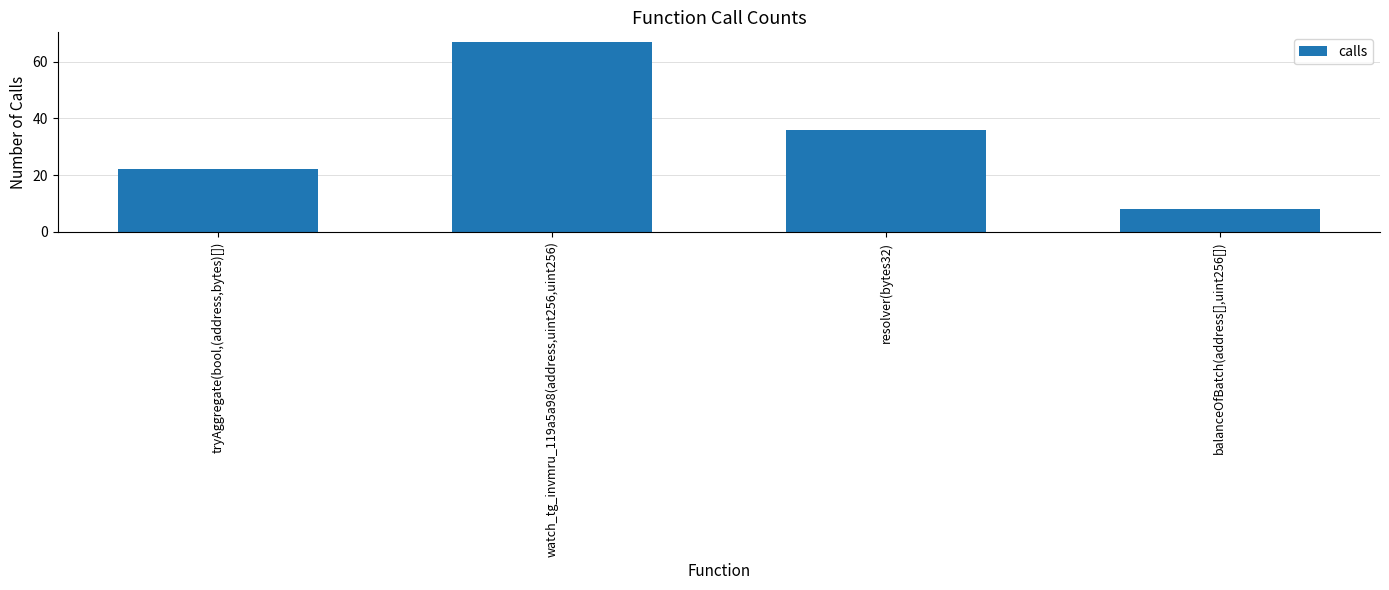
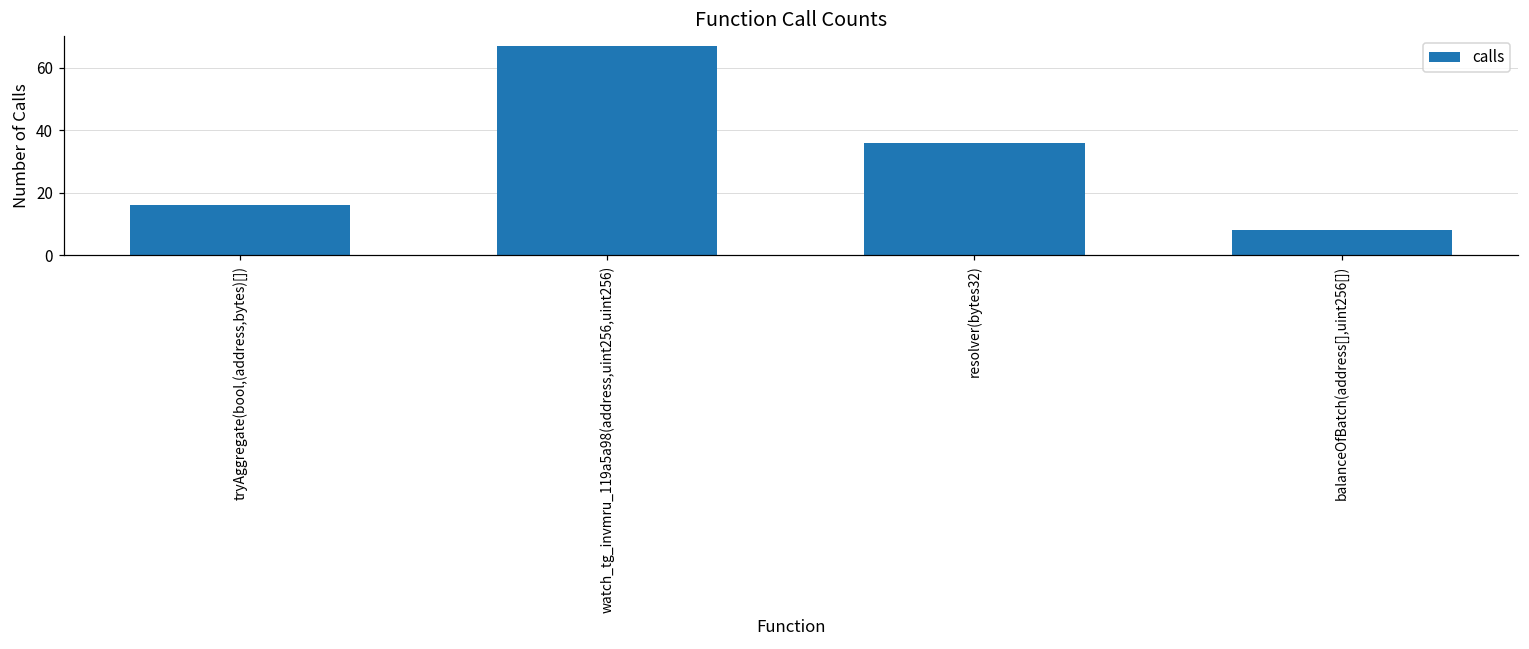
  {
-   "tryAggregate(bool,(address,bytes)[])": 22,
+   "tryAggregate(bool,(address,bytes)[])": 16,
    "watch_tg_invmru_119a5a98(address,uint256,uint256)": 67,
    "resolver(bytes32)": 36,
    "balanceOfBatch(address[],uint256[])": 8
  }
